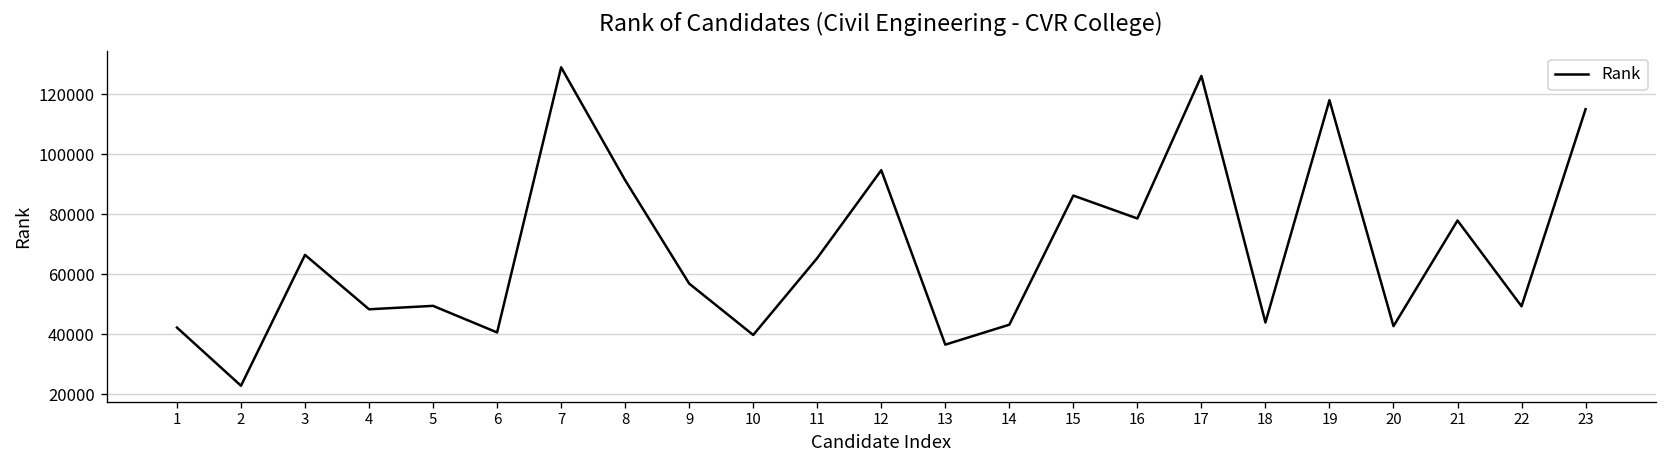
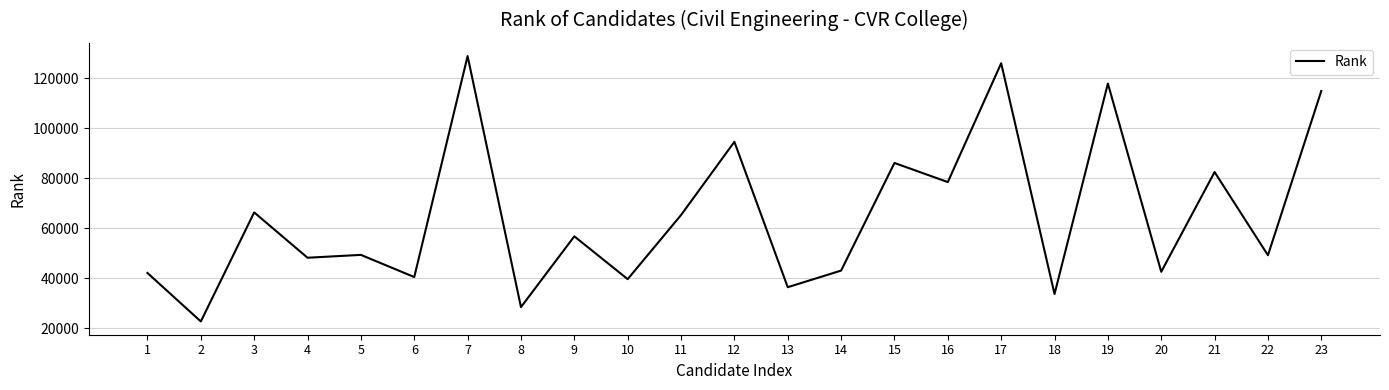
  {
    "1": 42000,
    "2": 23000,
    "3": 66000,
    "4": 48000,
    "5": 49000,
    "6": 41000,
    "7": 129000,
-   "8": 91000,
+   "8": 29000,
    "9": 57000,
    "10": 40000,
    "11": 65000,
    "12": 95000,
    "13": 36000,
    "14": 43000,
    "15": 86000,
    "16": 79000,
    "17": 126000,
-   "18": 44000,
+   "18": 34000,
    "19": 118000,
    "20": 43000,
-   "21": 78000,
+   "21": 83000,
    "22": 49000,
    "23": 115000
  }
